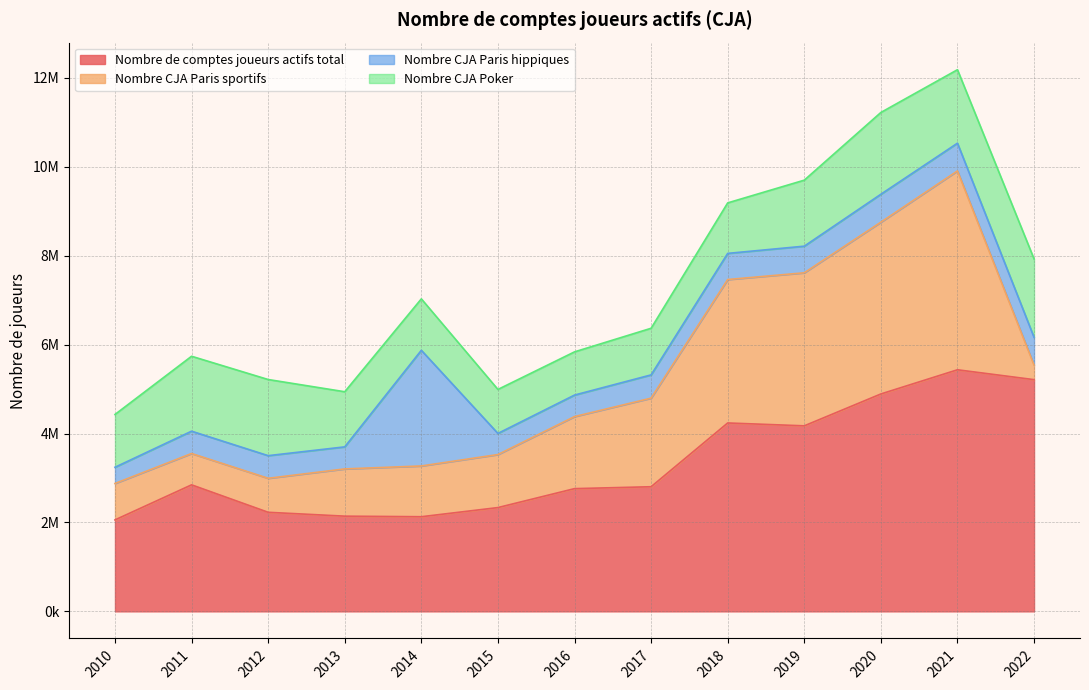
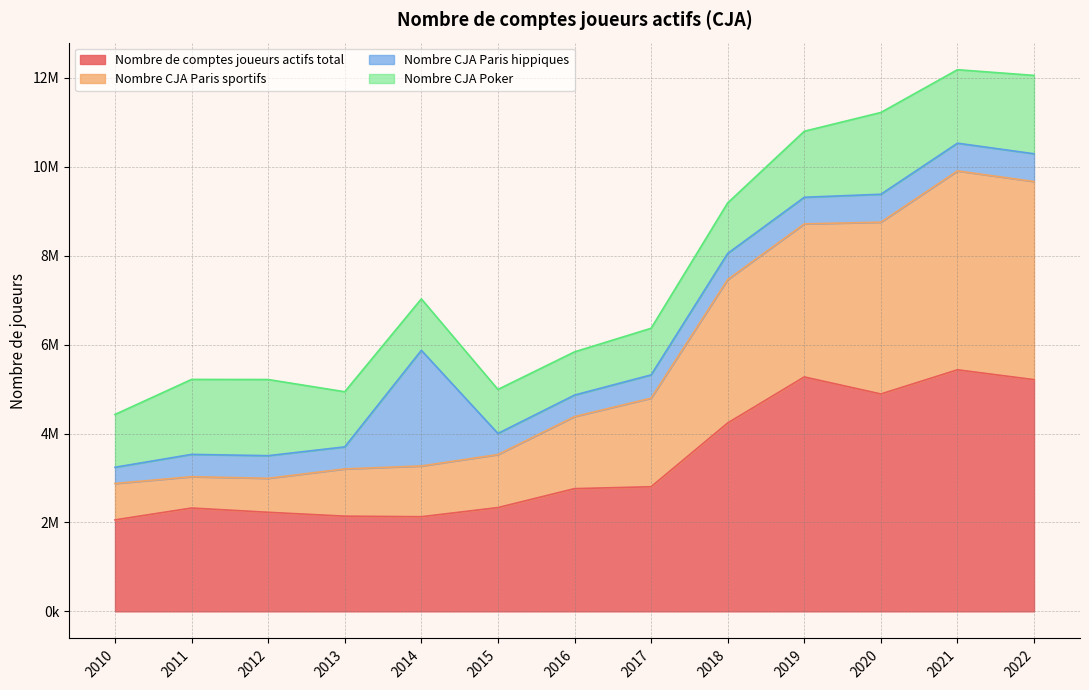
  {
    "Nombre de comptes joueurs actifs total": {
      "2010": 2100000,
-     "2011": 2800000,
+     "2011": 2300000,
      "2012": 2200000,
      "2013": 2100000,
      "2014": 2100000,
      "2015": 2300000,
      "2016": 2800000,
      "2017": 2800000,
      "2018": 4200000,
-     "2019": 4200000,
+     "2019": 5300000,
      "2020": 4900000,
      "2021": 5400000,
      "2022": 5200000
    },
    "Nombre CJA Paris sportifs": {
      "2010": 800000,
      "2011": 700000,
      "2012": 800000,
      "2013": 1100000,
      "2014": 1100000,
      "2015": 1200000,
      "2016": 1600000,
      "2017": 2000000,
      "2018": 3200000,
      "2019": 3400000,
      "2020": 3900000,
      "2021": 4500000,
-     "2022": 300000
+     "2022": 4500000
    },
    "Nombre CJA Paris hippiques": {
      "2010": 400000,
      "2011": 500000,
      "2012": 500000,
      "2013": 500000,
      "2014": 2600000,
      "2015": 500000,
      "2016": 500000,
      "2017": 500000,
      "2018": 600000,
      "2019": 600000,
      "2020": 600000,
      "2021": 600000,
      "2022": 600000
    },
    "Nombre CJA Poker": {
      "2010": 1200000,
      "2011": 1700000,
      "2012": 1700000,
      "2013": 1200000,
      "2014": 1200000,
      "2015": 1000000,
      "2016": 1000000,
      "2017": 1000000,
      "2018": 1100000,
      "2019": 1500000,
      "2020": 1800000,
      "2021": 1700000,
      "2022": 1800000
    }
  }
